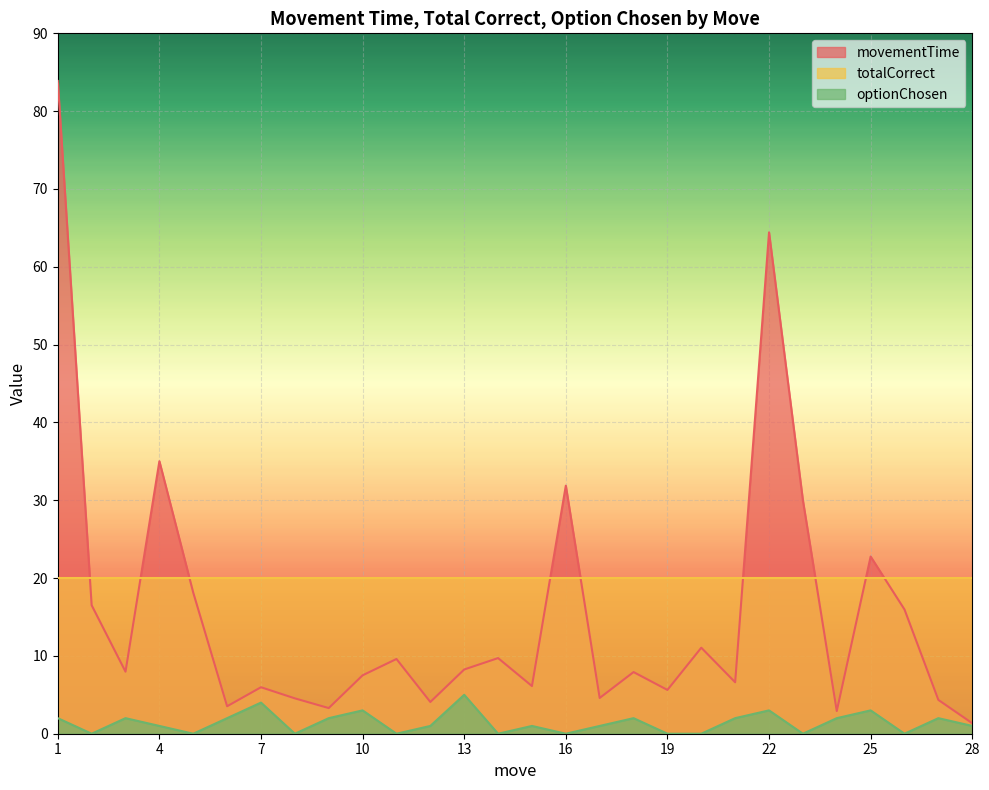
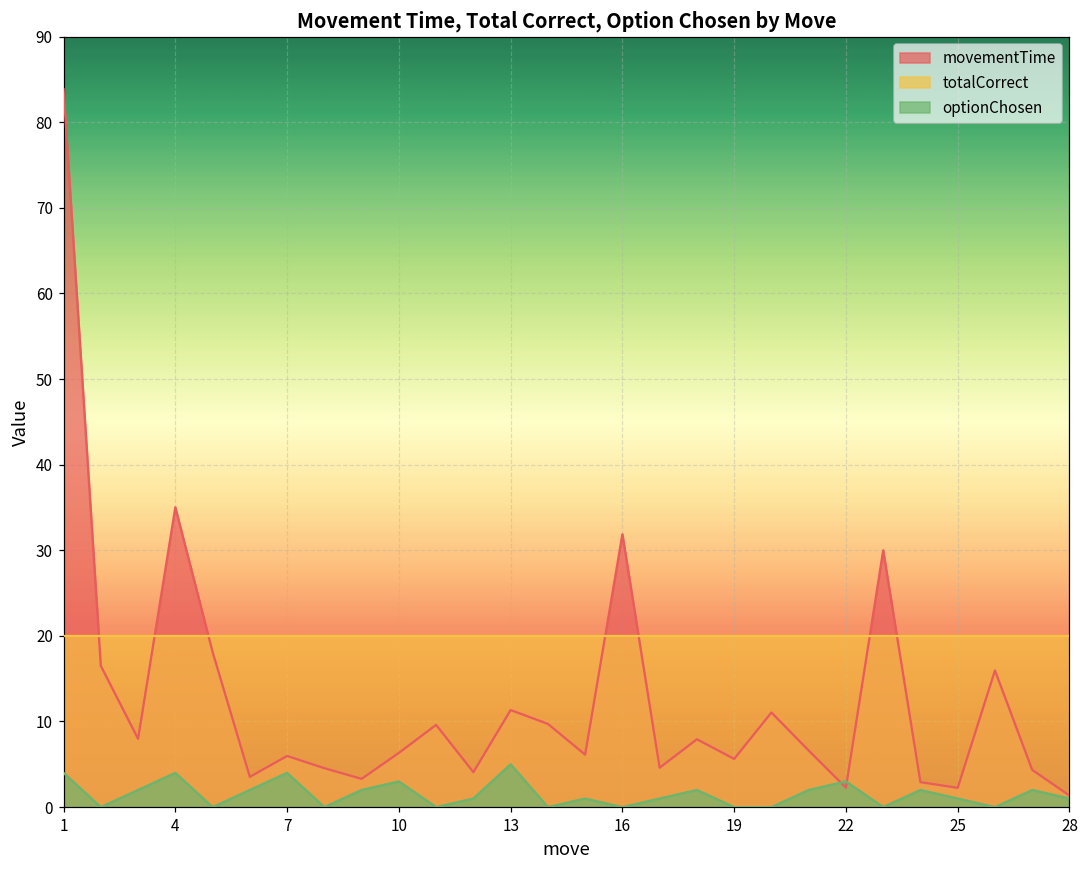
  {
    "movementTime": {
      "1": 84,
      "4": 35,
      "7": 6,
-     "10": 8,
-     "13": 8,
+     "10": 6,
+     "13": 11,
      "16": 32,
      "19": 6,
-     "22": 64,
-     "25": 23,
+     "22": 2,
+     "25": 2,
      "28": 1
    },
    "totalCorrect": {
      "1": 20,
      "4": 20,
      "7": 20,
      "10": 20,
      "13": 20,
      "16": 20,
      "19": 20,
      "22": 20,
      "25": 20,
      "28": 20
    },
    "optionChosen": {
-     "1": 2,
-     "4": 1,
+     "1": 4,
+     "4": 4,
      "7": 4,
      "10": 3,
      "13": 5,
      "16": 0,
      "19": 0,
      "22": 3,
-     "25": 3,
+     "25": 1,
      "28": 1
    }
  }
